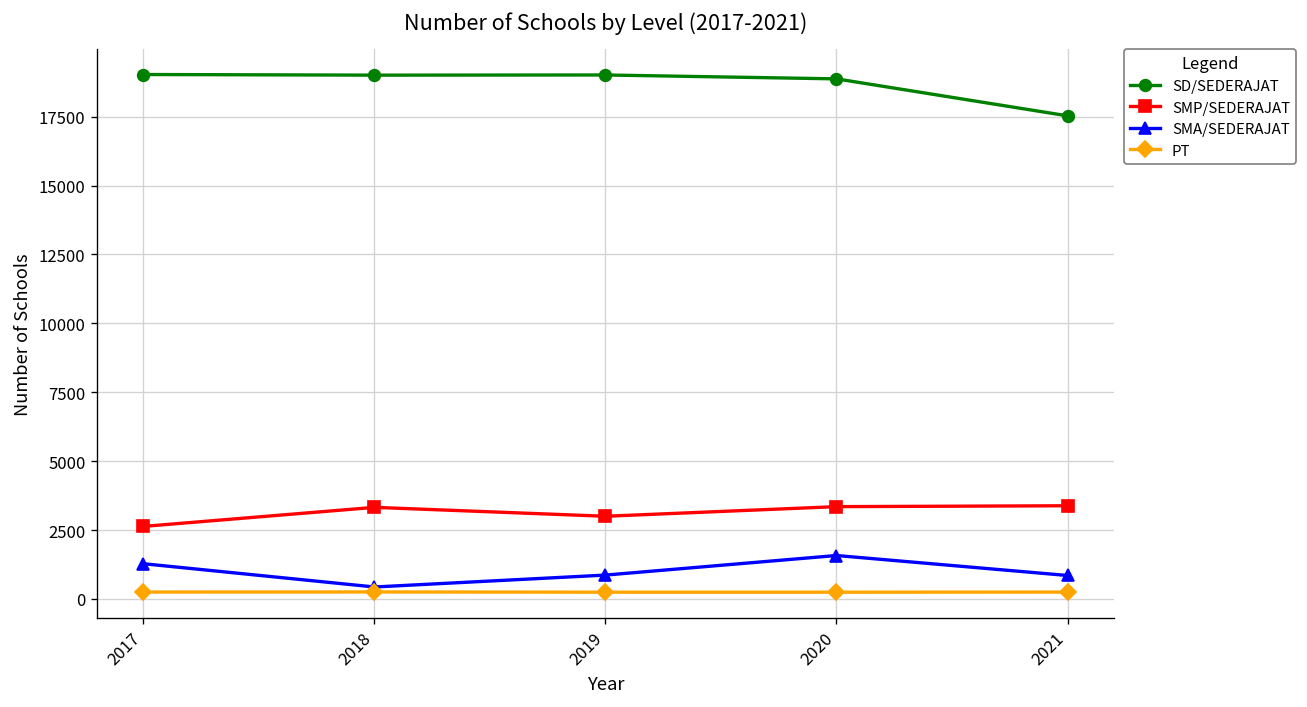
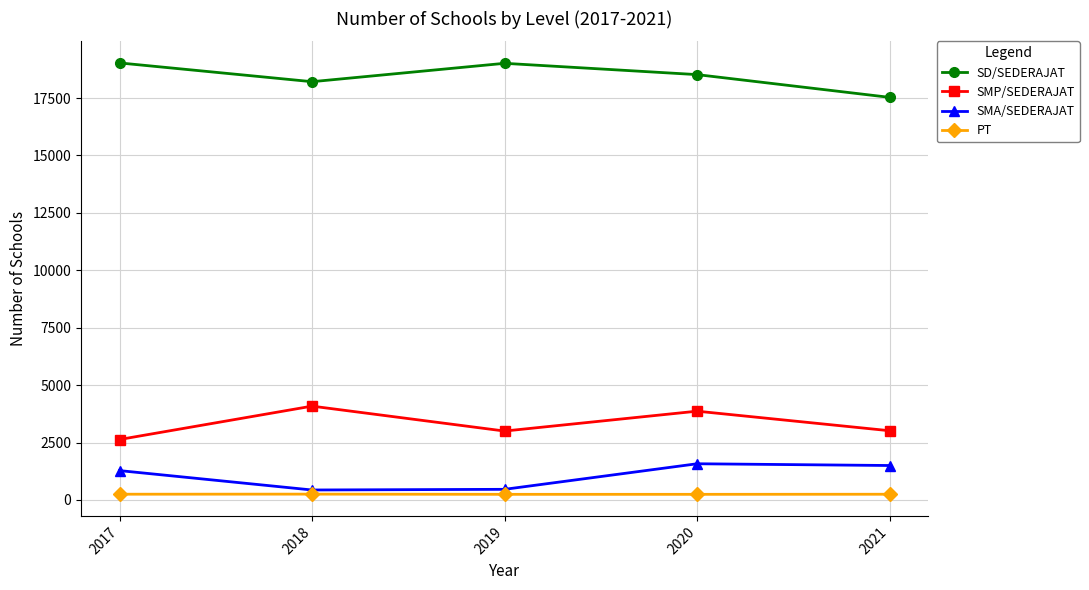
  {
    "SD/SEDERAJAT": {
      "2017": 19000,
-     "2018": 19000,
+     "2018": 18200,
      "2019": 19000,
-     "2020": 18900,
+     "2020": 18500,
      "2021": 17500
    },
    "SMP/SEDERAJAT": {
      "2017": 2600,
-     "2018": 3300,
+     "2018": 4100,
      "2019": 3000,
-     "2020": 3400,
-     "2021": 3400
+     "2020": 3900,
+     "2021": 3000
    },
    "SMA/SEDERAJAT": {
      "2017": 1300,
      "2018": 400,
-     "2019": 900,
+     "2019": 500,
      "2020": 1600,
-     "2021": 900
+     "2021": 1500
    },
    "PT": {
      "2017": 300,
      "2018": 300,
      "2019": 200,
      "2020": 200,
      "2021": 300
    }
  }
